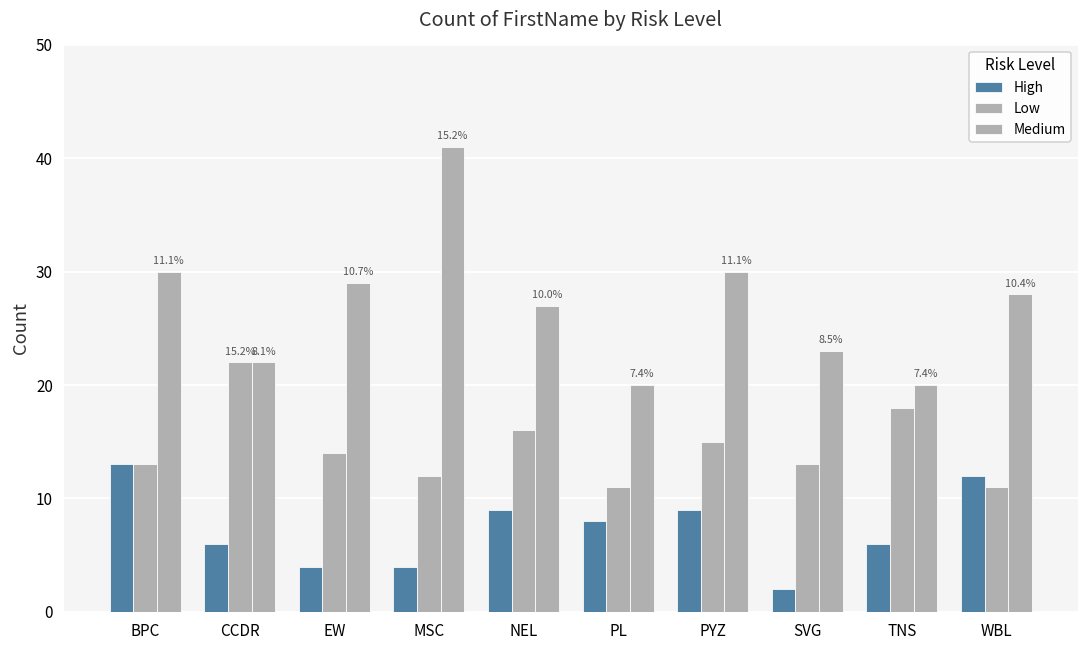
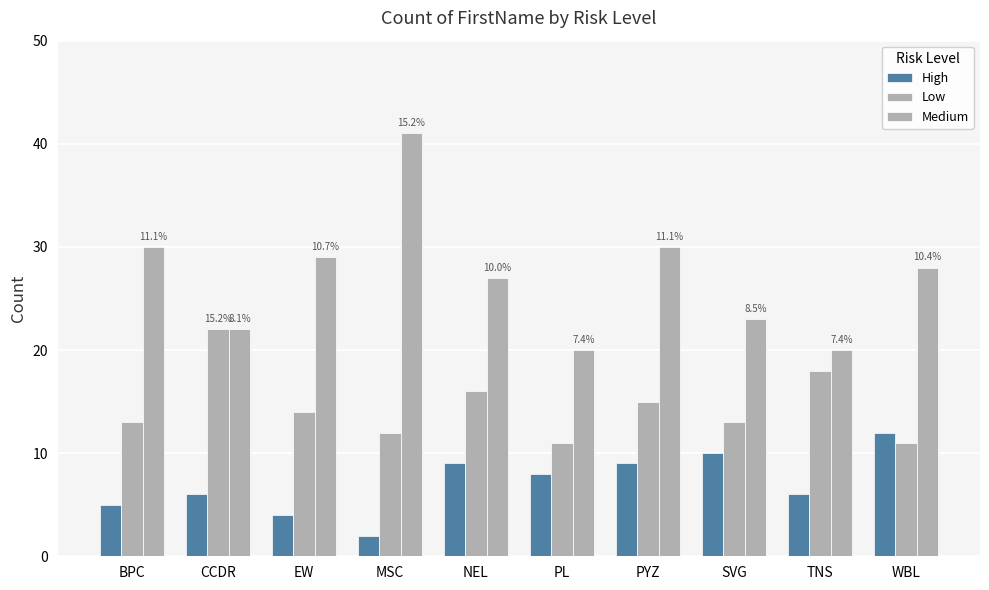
  {
    "High": {
-     "BPC": 13,
+     "BPC": 5,
      "CCDR": 6,
      "EW": 4,
-     "MSC": 4,
+     "MSC": 2,
      "NEL": 9,
      "PL": 8,
      "PYZ": 9,
-     "SVG": 2,
+     "SVG": 10,
      "TNS": 6,
      "WBL": 12
    }
  }
